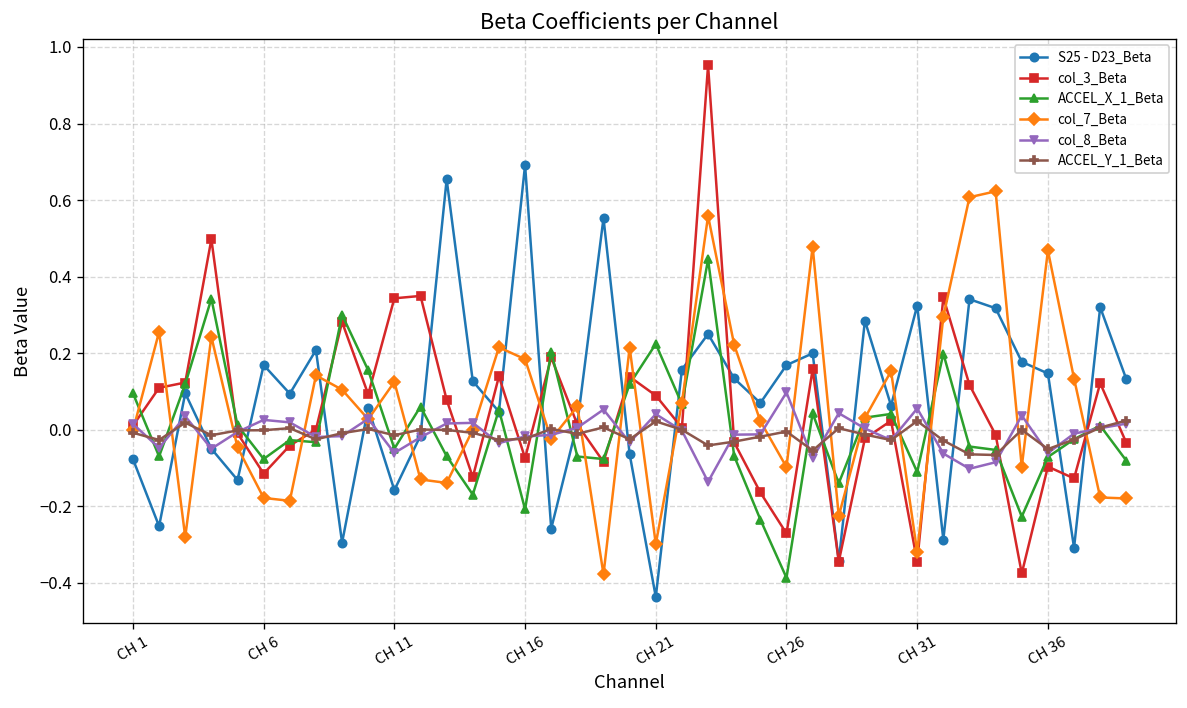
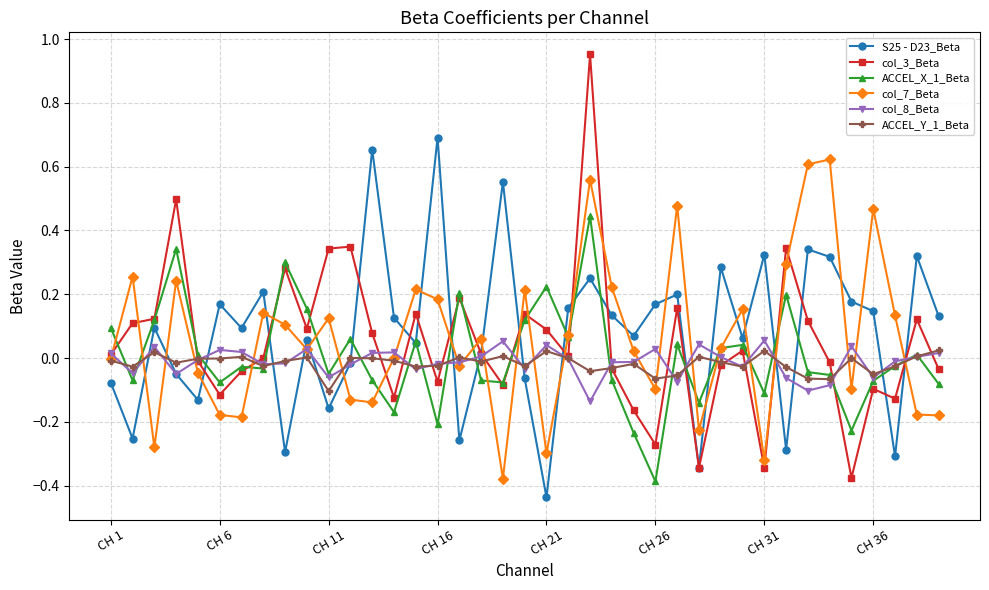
  {
    "S25 - D23_Beta": {
      "CH 1": -0.08,
      "CH 6": 0.17,
      "CH 11": -0.16,
      "CH 16": 0.69,
      "CH 21": -0.44,
      "CH 26": 0.17,
      "CH 31": 0.32,
      "CH 36": 0.15
    },
    "col_3_Beta": {
      "CH 6": -0.12,
      "CH 11": 0.34,
      "CH 16": -0.07,
      "CH 21": 0.09,
      "CH 26": -0.27,
      "CH 31": -0.35,
      "CH 36": -0.10
    },
    "ACCEL_X_1_Beta": {
      "CH 1": 0.09,
      "CH 6": -0.08,
      "CH 11": -0.05,
      "CH 16": -0.21,
      "CH 21": 0.22,
      "CH 26": -0.39,
      "CH 31": -0.11,
      "CH 36": -0.07
    },
    "col_7_Beta": {
      "CH 6": -0.18,
      "CH 11": 0.12,
      "CH 16": 0.18,
      "CH 21": -0.30,
      "CH 26": -0.10,
      "CH 31": -0.32,
      "CH 36": 0.47
    },
    "col_8_Beta": {
      "CH 6": 0.03,
      "CH 11": -0.06,
      "CH 21": 0.04,
-     "CH 26": 0.10,
+     "CH 26": 0.03,
      "CH 31": 0.06,
      "CH 36": -0.06
    },
    "ACCEL_Y_1_Beta": {
      "CH 6": 0.00,
-     "CH 11": -0.01,
+     "CH 11": -0.10,
      "CH 21": 0.02,
-     "CH 26": 0.00,
+     "CH 26": -0.06,
      "CH 31": 0.02,
      "CH 36": -0.05
    }
  }
